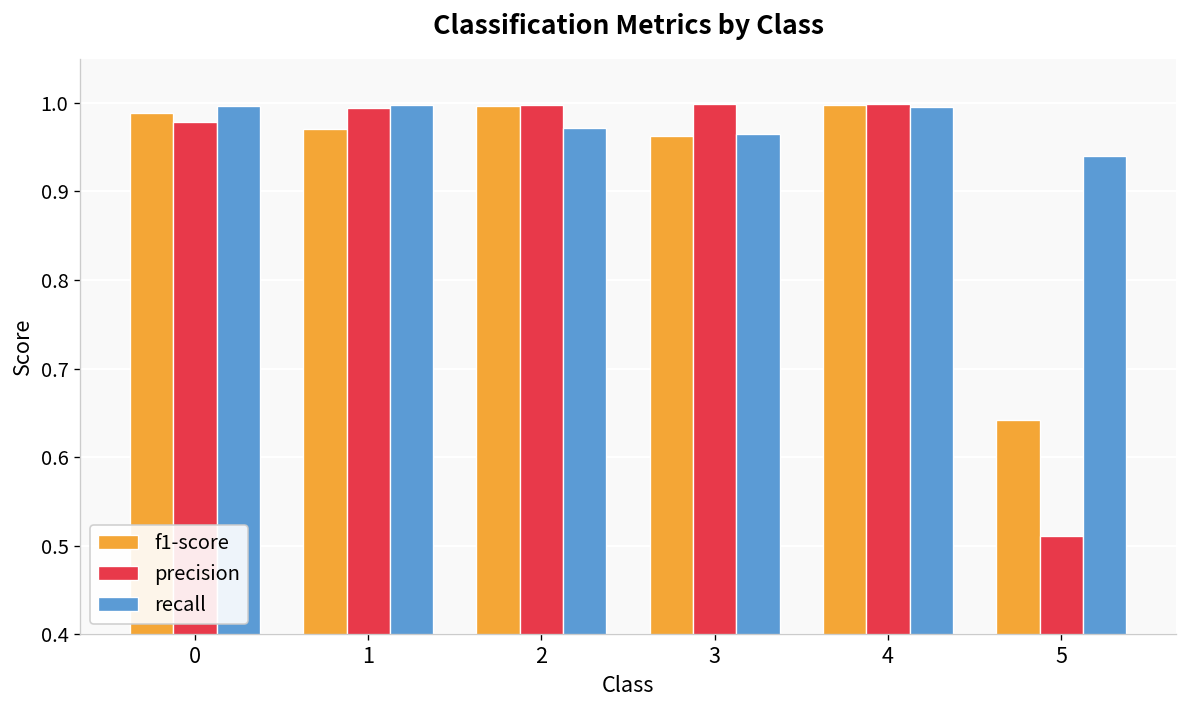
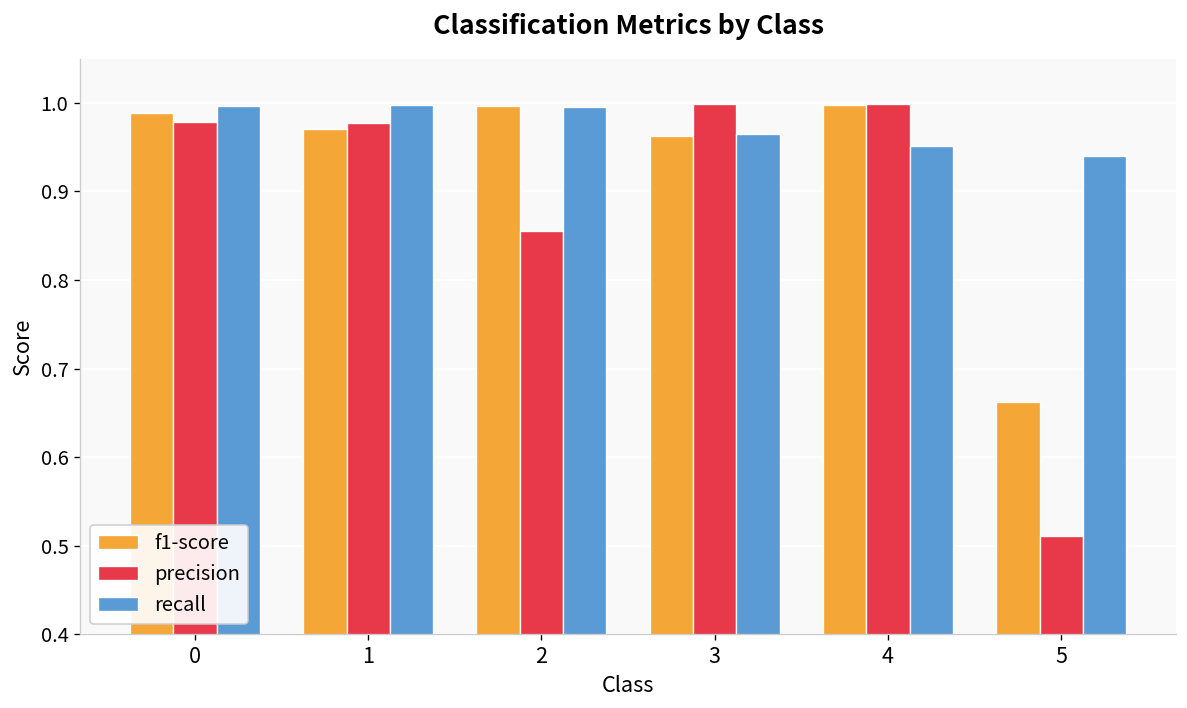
  {
    "f1-score": {
      "0": 0.99,
      "1": 0.97,
      "2": 1.00,
      "3": 0.96,
      "4": 1.00,
-     "5": 0.64
+     "5": 0.66
    },
    "precision": {
      "0": 0.98,
-     "1": 0.99,
-     "2": 1.00,
+     "1": 0.98,
+     "2": 0.86,
      "3": 1.00,
      "4": 1.00,
      "5": 0.51
    },
    "recall": {
      "0": 1.00,
      "1": 1.00,
-     "2": 0.97,
+     "2": 1.00,
      "3": 0.96,
-     "4": 1.00,
+     "4": 0.95,
      "5": 0.94
    }
  }
